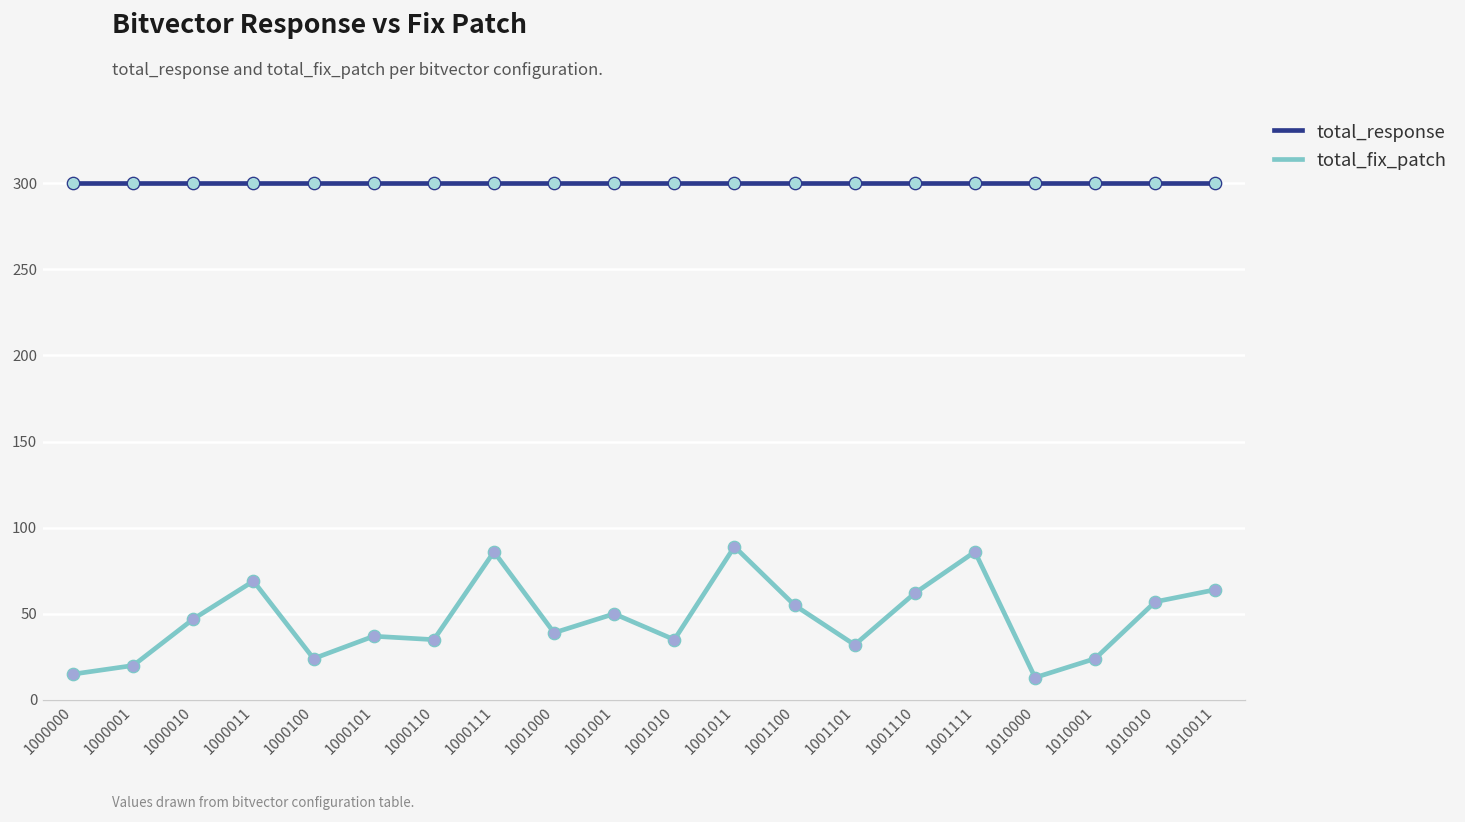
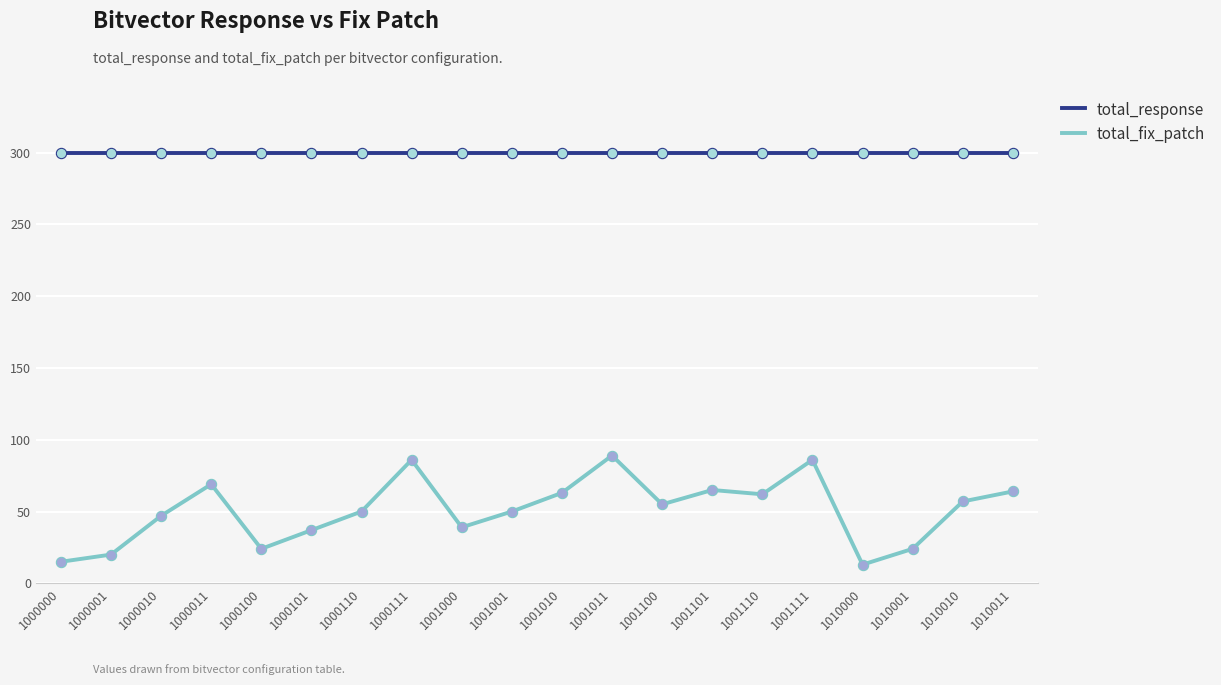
  {
    "total_response": {
      "1000000": 300,
      "1000001": 300,
      "1000010": 300,
      "1000011": 300,
      "1000100": 300,
      "1000101": 300,
      "1000110": 300,
      "1000111": 300,
      "1001000": 300,
      "1001001": 300,
      "1001010": 300,
      "1001011": 300,
      "1001100": 300,
      "1001101": 300,
      "1001110": 300,
      "1001111": 300,
      "1010000": 300,
      "1010001": 300,
      "1010010": 300,
      "1010011": 300
    },
    "total_fix_patch": {
      "1000000": 15,
      "1000001": 20,
      "1000010": 47,
      "1000011": 69,
      "1000100": 24,
      "1000101": 37,
-     "1000110": 35,
+     "1000110": 50,
      "1000111": 86,
      "1001000": 39,
      "1001001": 50,
-     "1001010": 35,
+     "1001010": 63,
      "1001011": 89,
      "1001100": 55,
-     "1001101": 32,
+     "1001101": 65,
      "1001110": 62,
      "1001111": 86,
      "1010000": 13,
      "1010001": 24,
      "1010010": 57,
      "1010011": 64
    }
  }
